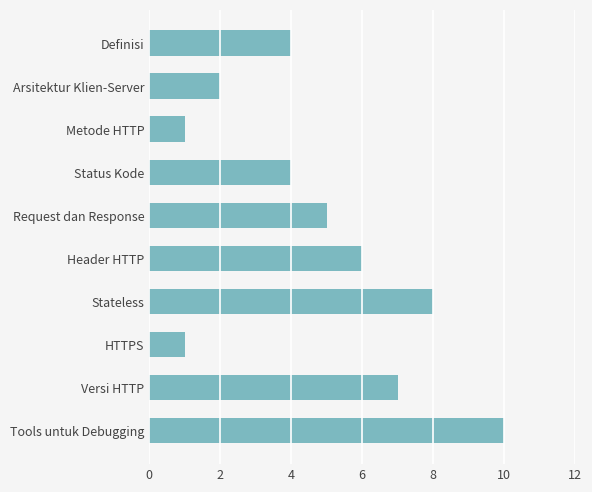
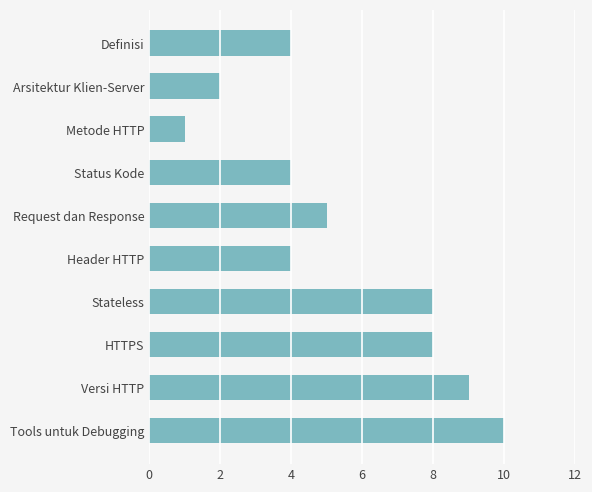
  {
    "Definisi": 4,
    "Arsitektur Klien-Server": 2,
    "Metode HTTP": 1,
    "Status Kode": 4,
    "Request dan Response": 5,
-   "Header HTTP": 6,
+   "Header HTTP": 4,
    "Stateless": 8,
-   "HTTPS": 1,
-   "Versi HTTP": 7,
+   "HTTPS": 8,
+   "Versi HTTP": 9,
    "Tools untuk Debugging": 10
  }
